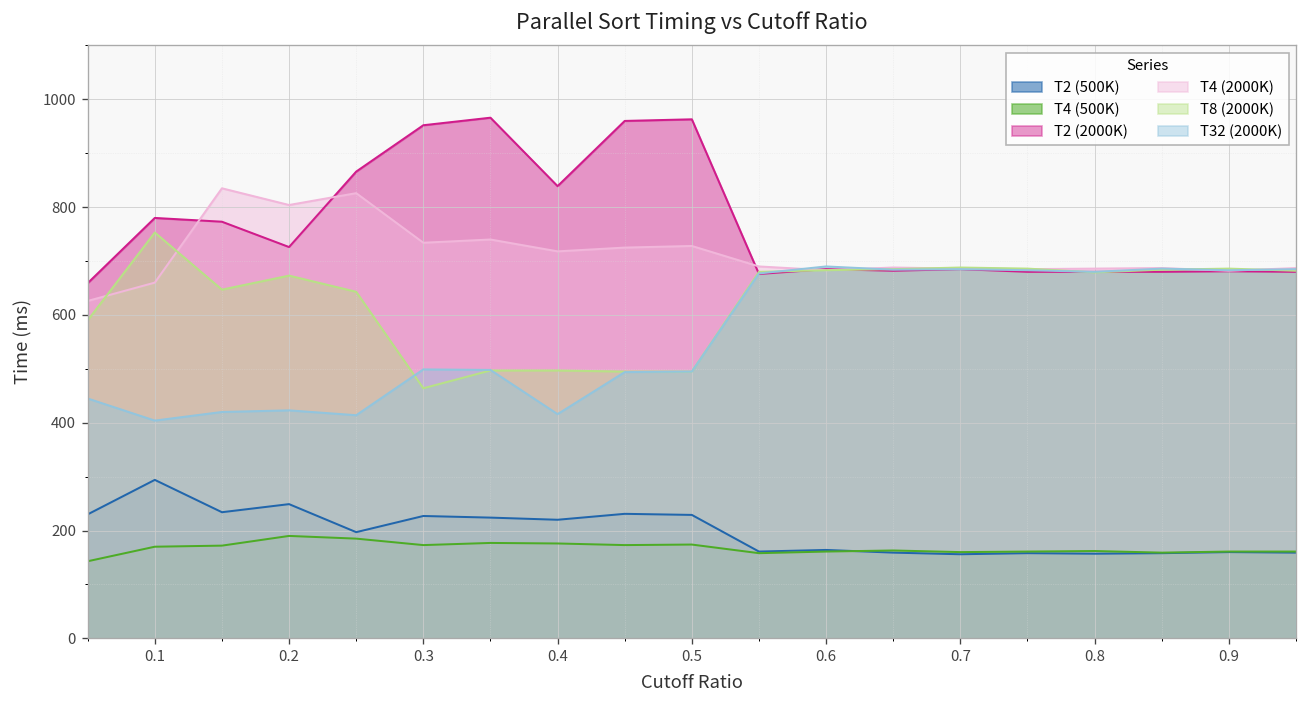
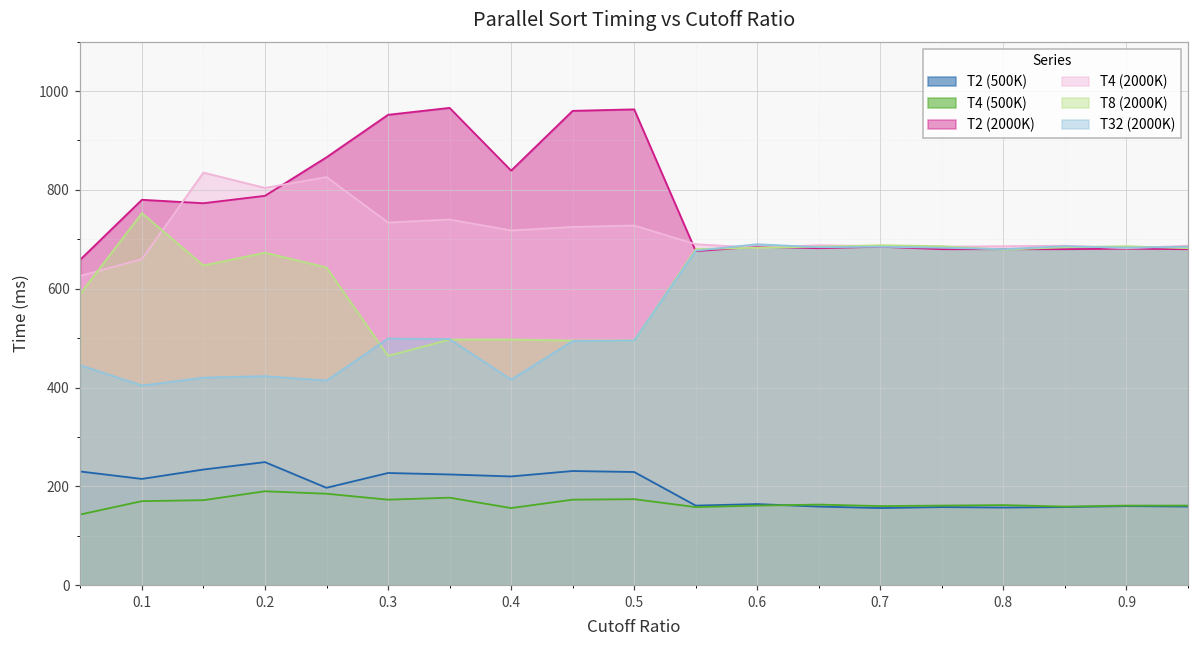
  {
    "T2 (500K)": {
-     "0.1": 290,
+     "0.1": 220,
      "0.2": 250,
      "0.3": 230,
      "0.4": 220,
      "0.5": 230
    },
    "T4 (500K)": {
      "0.1": 170,
      "0.2": 190,
      "0.3": 170,
-     "0.4": 180,
+     "0.4": 160,
      "0.5": 170
    },
    "T2 (2000K)": {
      "0.1": 780,
-     "0.2": 730,
+     "0.2": 790,
      "0.3": 950,
      "0.4": 840,
      "0.5": 960
    },
    "T4 (2000K)": {
      "0.1": 660,
      "0.2": 800,
      "0.3": 730,
      "0.4": 720,
      "0.5": 730,
      "0.8": 690
    },
    "T8 (2000K)": {
      "0.1": 750,
      "0.2": 670,
      "0.3": 460,
      "0.4": 500
    },
    "T32 (2000K)": {
      "0.1": 400,
      "0.2": 420,
      "0.3": 500,
      "0.4": 420
    }
  }
